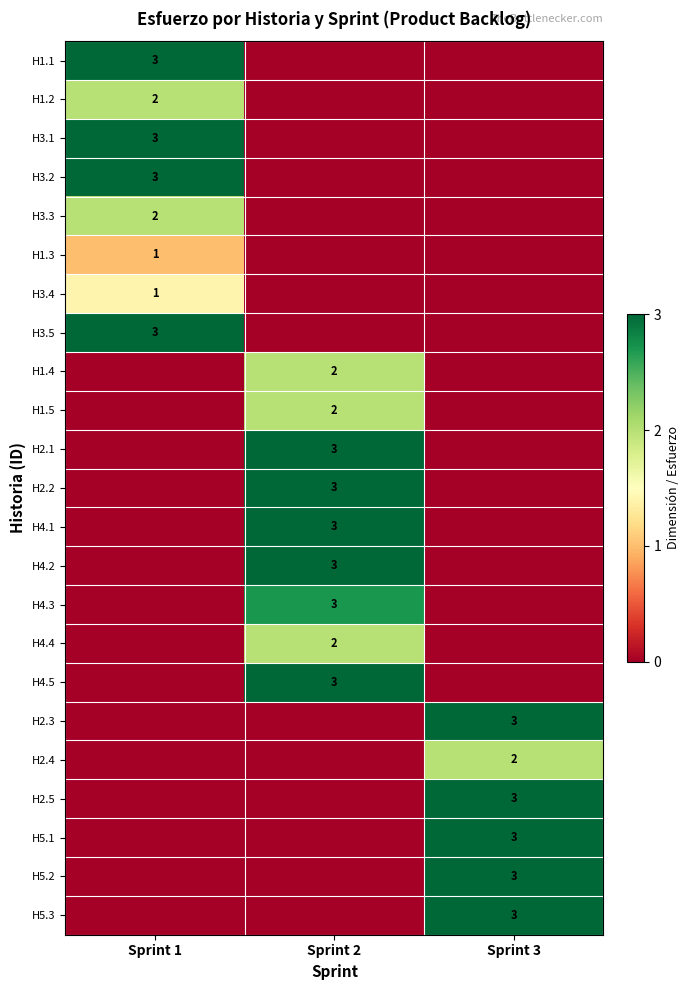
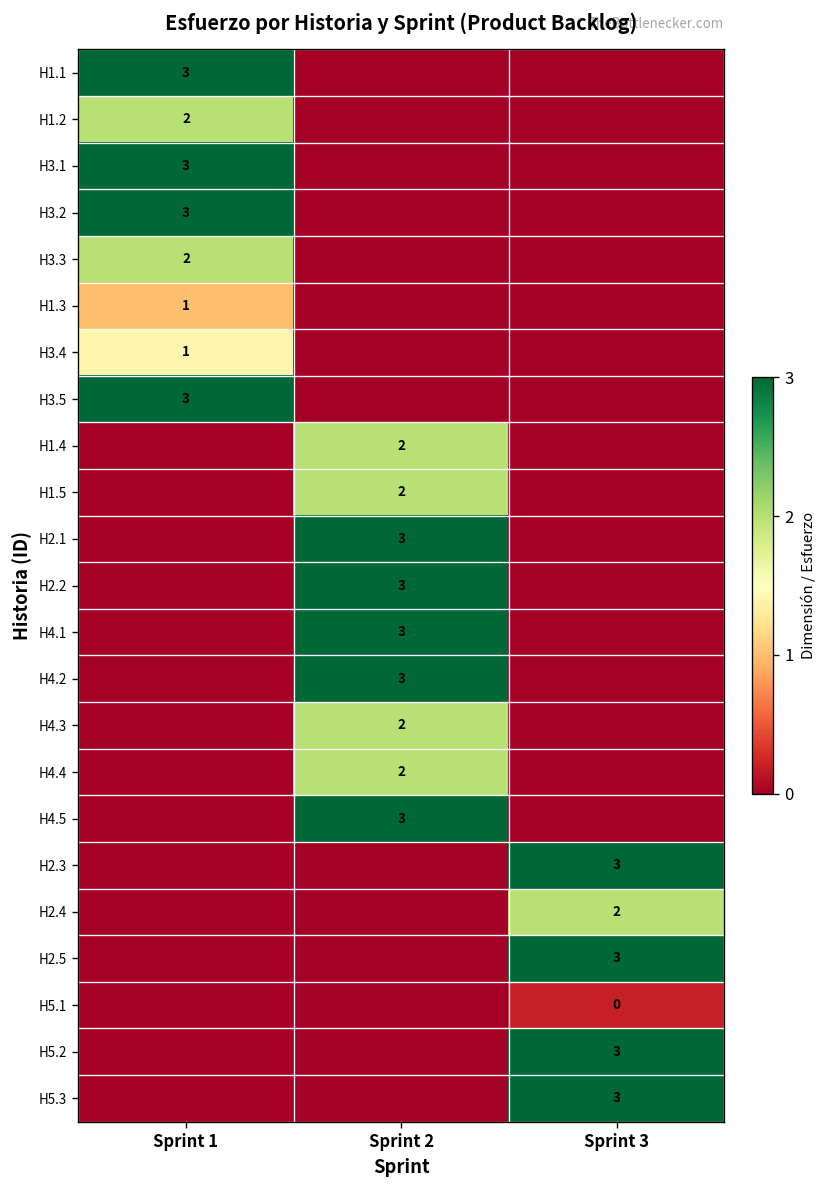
  {
    "H1.1": {
      "Sprint 1": 3
    },
    "H1.2": {
      "Sprint 1": 2
    },
    "H3.1": {
      "Sprint 1": 3
    },
    "H3.2": {
      "Sprint 1": 3
    },
    "H3.3": {
      "Sprint 1": 2
    },
    "H1.3": {
      "Sprint 1": 1
    },
    "H3.4": {
      "Sprint 1": 1
    },
    "H3.5": {
      "Sprint 1": 3
    },
    "H1.4": {
      "Sprint 2": 2
    },
    "H1.5": {
      "Sprint 2": 2
    },
    "H2.1": {
      "Sprint 2": 3
    },
    "H2.2": {
      "Sprint 2": 3
    },
    "H4.1": {
      "Sprint 2": 3
    },
    "H4.2": {
      "Sprint 2": 3
    },
    "H4.3": {
-     "Sprint 2": 3
+     "Sprint 2": 2
    },
    "H4.4": {
      "Sprint 2": 2
    },
    "H4.5": {
      "Sprint 2": 3
    },
    "H2.3": {
      "Sprint 3": 3
    },
    "H2.4": {
      "Sprint 3": 2
    },
    "H2.5": {
      "Sprint 3": 3
    },
    "H5.1": {
-     "Sprint 3": 3
+     "Sprint 3": 0
    },
    "H5.2": {
      "Sprint 3": 3
    },
    "H5.3": {
      "Sprint 3": 3
    }
  }
